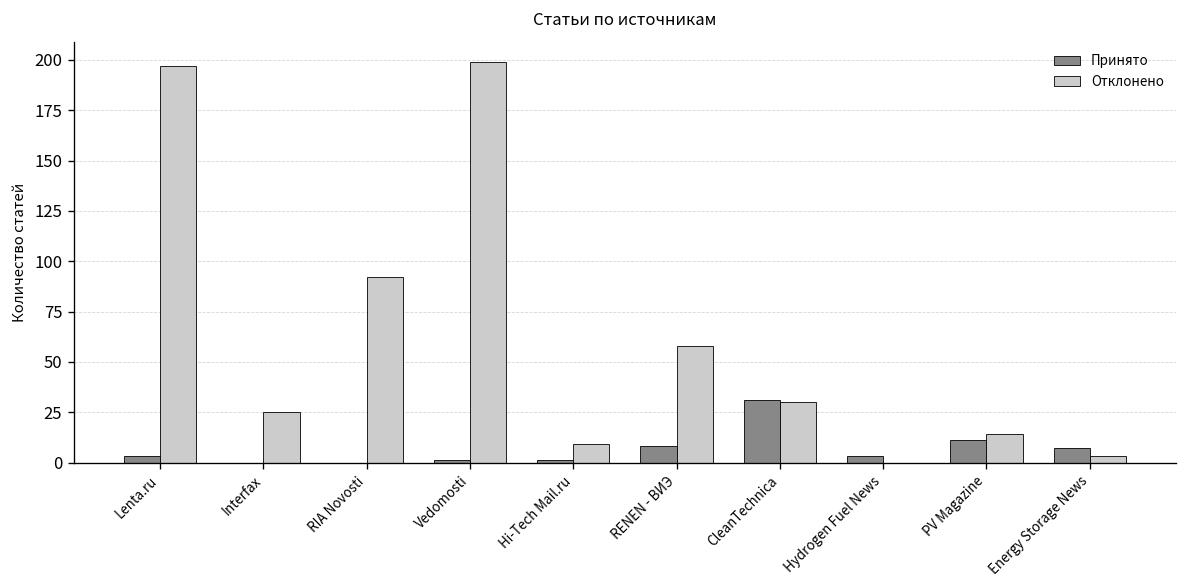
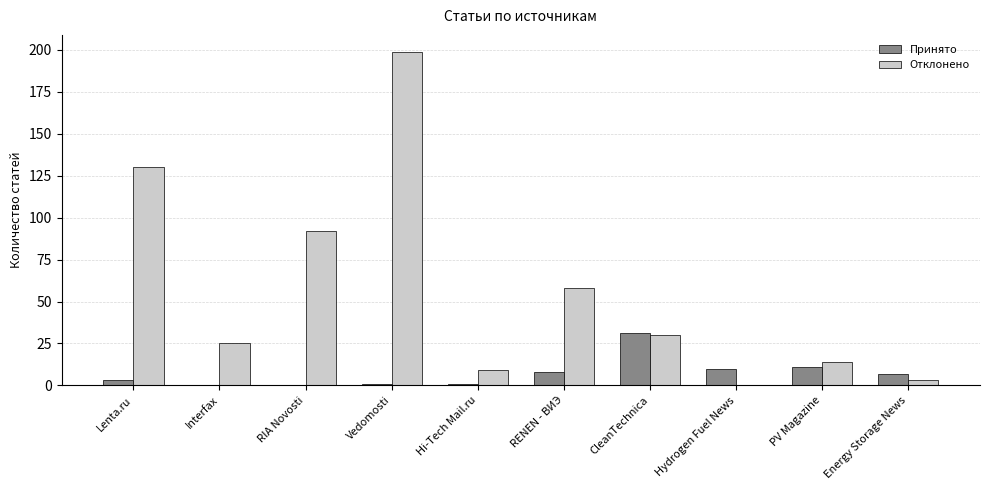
  {
    "Принято": {
      "Lenta.ru": 3,
      "Interfax": 0,
      "RIA Novosti": 0,
      "RENEN - ВИЭ": 8,
      "CleanTechnica": 31,
-     "Hydrogen Fuel News": 3,
+     "Hydrogen Fuel News": 10,
      "PV Magazine": 11,
      "Energy Storage News": 7
    },
    "Отклонено": {
-     "Lenta.ru": 197,
+     "Lenta.ru": 130,
      "Interfax": 25,
      "RIA Novosti": 92,
      "Vedomosti": 199,
      "Hi-Tech Mail.ru": 9,
      "RENEN - ВИЭ": 58,
      "CleanTechnica": 30,
      "Hydrogen Fuel News": 0,
      "PV Magazine": 14,
      "Energy Storage News": 3
    }
  }
